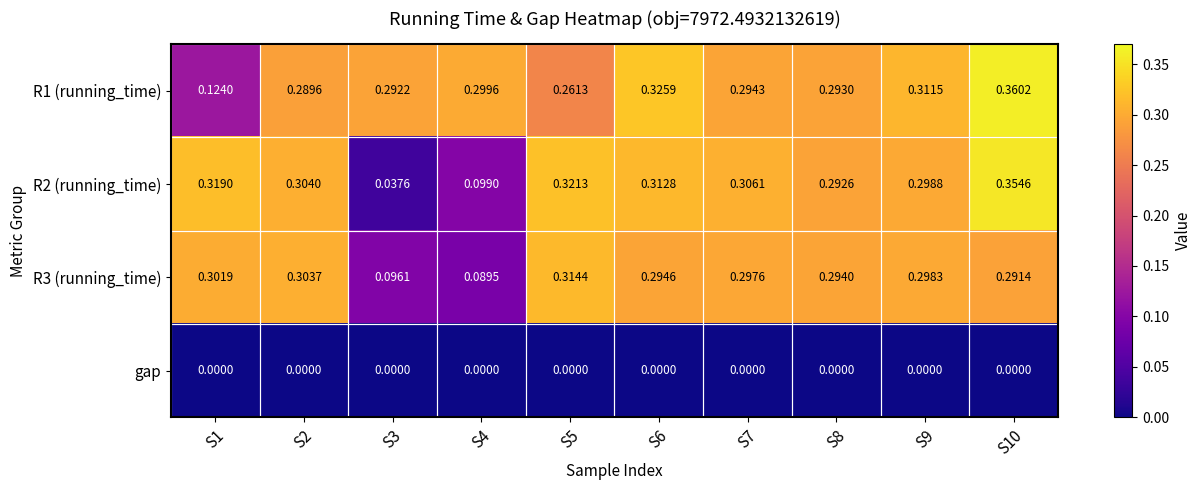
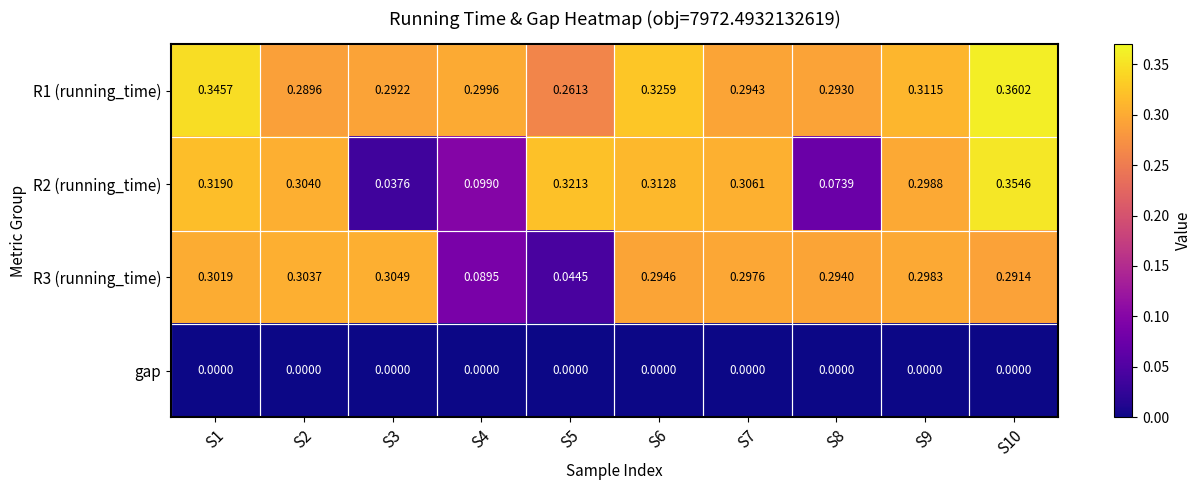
  {
    "R1 (running_time)": {
-     "S1": 0.1240,
+     "S1": 0.3457,
      "S2": 0.2896,
      "S3": 0.2922,
      "S4": 0.2996,
      "S5": 0.2613,
      "S6": 0.3259,
      "S7": 0.2943,
      "S8": 0.2930,
      "S9": 0.3115,
      "S10": 0.3602
    },
    "R2 (running_time)": {
      "S1": 0.3190,
      "S2": 0.3040,
      "S3": 0.0376,
      "S4": 0.0990,
      "S5": 0.3213,
      "S6": 0.3128,
      "S7": 0.3061,
-     "S8": 0.2926,
+     "S8": 0.0739,
      "S9": 0.2988,
      "S10": 0.3546
    },
    "R3 (running_time)": {
      "S1": 0.3019,
      "S2": 0.3037,
-     "S3": 0.0961,
+     "S3": 0.3049,
      "S4": 0.0895,
-     "S5": 0.3144,
+     "S5": 0.0445,
      "S6": 0.2946,
      "S7": 0.2976,
      "S8": 0.2940,
      "S9": 0.2983,
      "S10": 0.2914
    },
    "gap": {
      "S1": 0.0000,
      "S2": 0.0000,
      "S3": 0.0000,
      "S4": 0.0000,
      "S5": 0.0000,
      "S6": 0.0000,
      "S7": 0.0000,
      "S8": 0.0000,
      "S9": 0.0000,
      "S10": 0.0000
    }
  }
